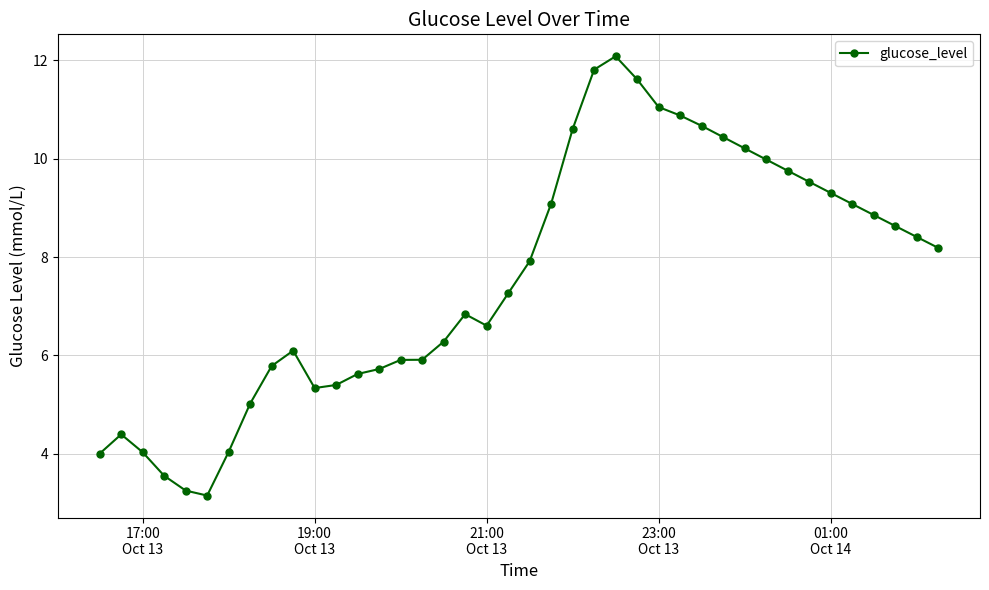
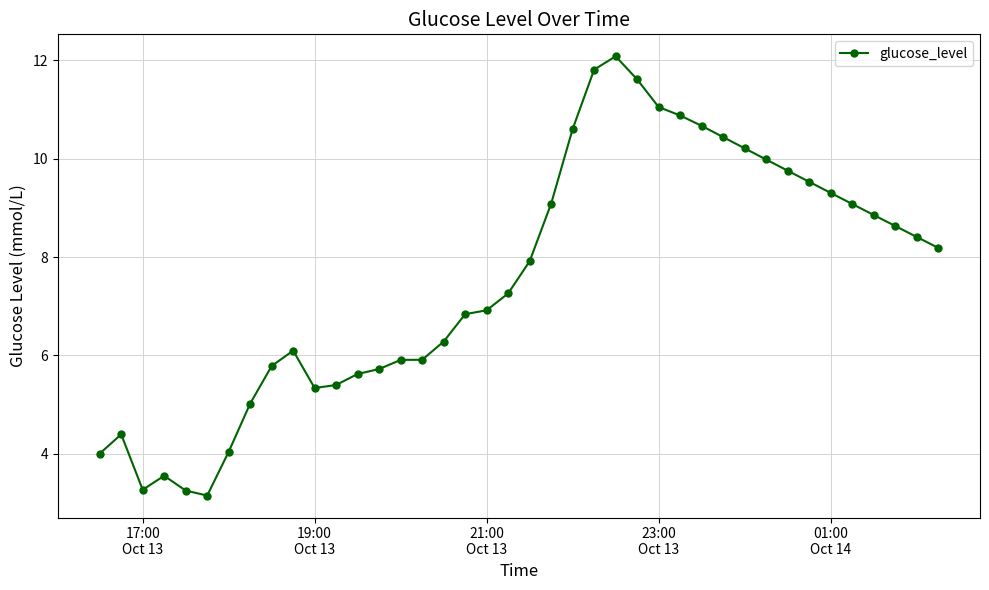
  {
-   "17:00 Oct 13": 4.0,
+   "17:00 Oct 13": 3.3,
    "19:00 Oct 13": 5.3,
-   "21:00 Oct 13": 6.6,
+   "21:00 Oct 13": 6.9,
    "23:00 Oct 13": 11.1,
    "01:00 Oct 14": 9.3
  }
